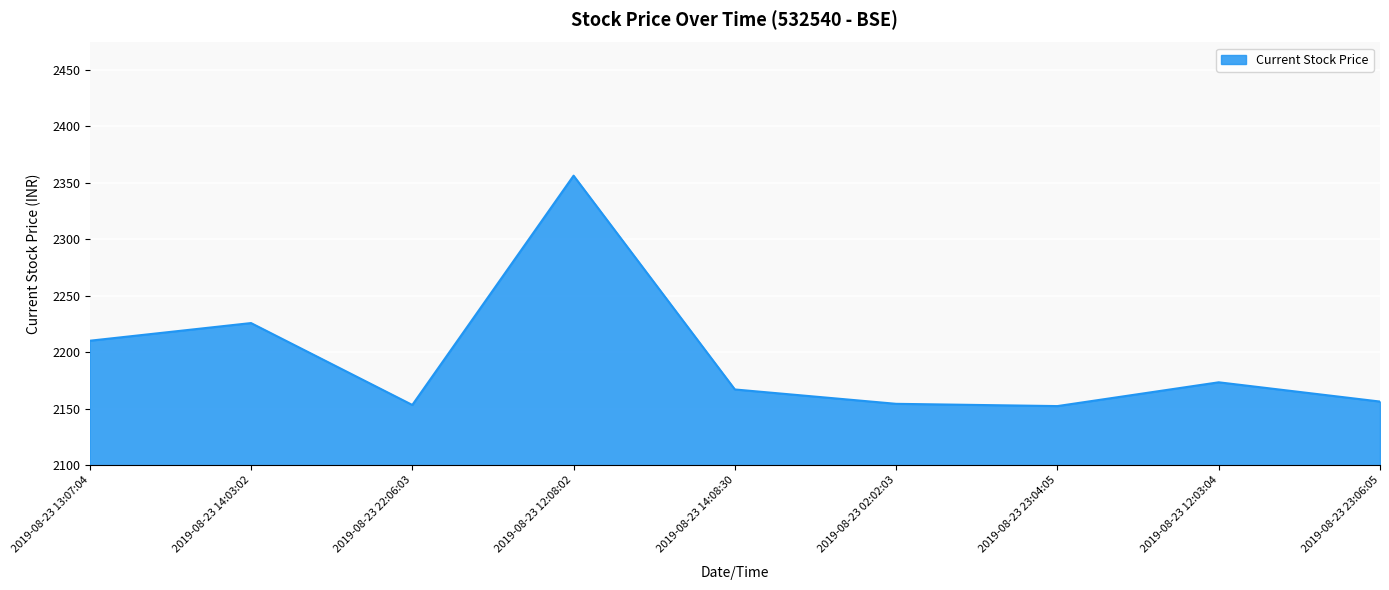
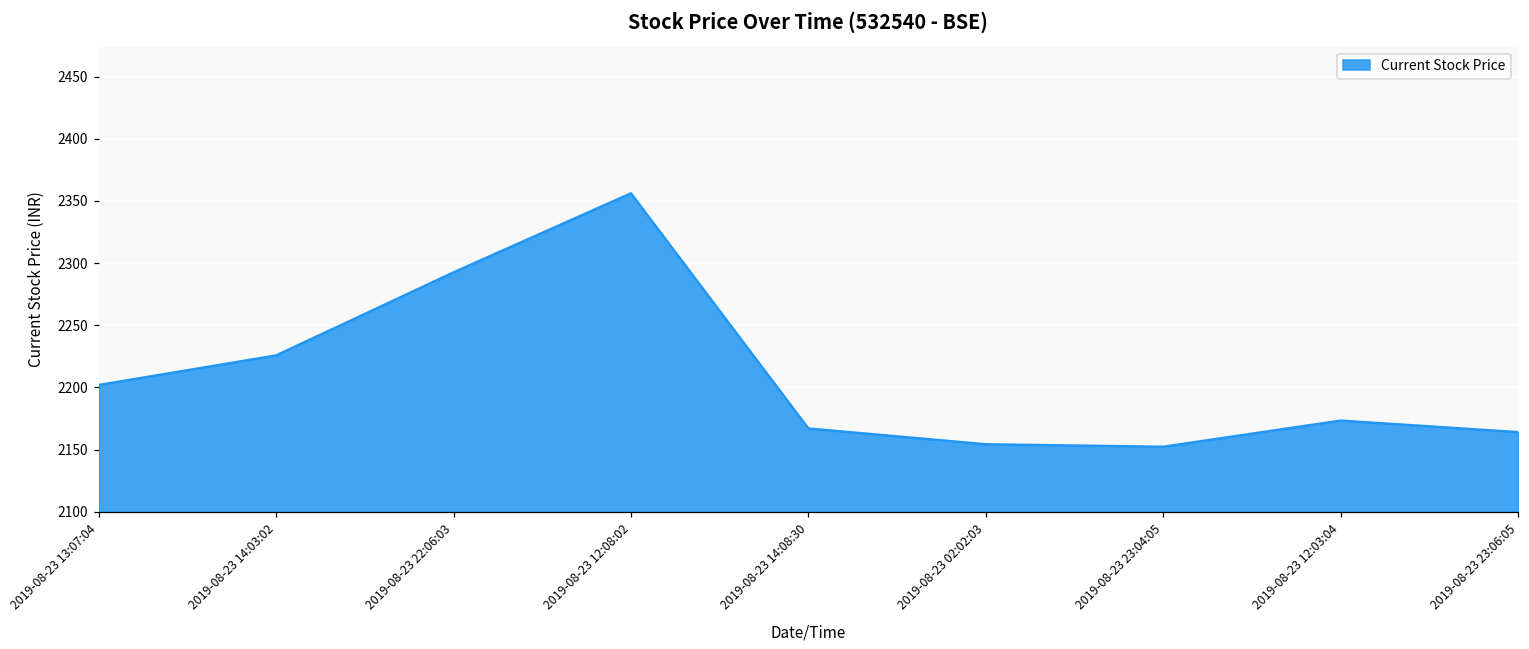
  {
-   "2019-08-23 13:07:04": 2210,
+   "2019-08-23 13:07:04": 2202,
    "2019-08-23 14:03:02": 2226,
-   "2019-08-23 22:06:03": 2153,
+   "2019-08-23 22:06:03": 2293,
    "2019-08-23 12:08:02": 2356,
    "2019-08-23 14:08:30": 2167,
    "2019-08-23 02:02:03": 2154,
    "2019-08-23 23:04:05": 2152,
    "2019-08-23 12:03:04": 2173,
-   "2019-08-23 23:06:05": 2156
+   "2019-08-23 23:06:05": 2164
  }
